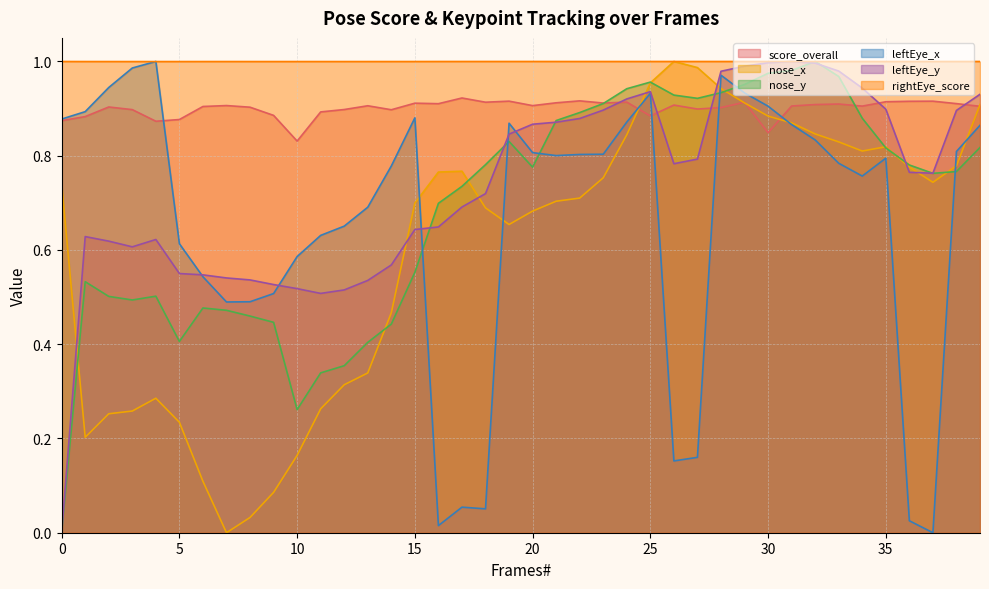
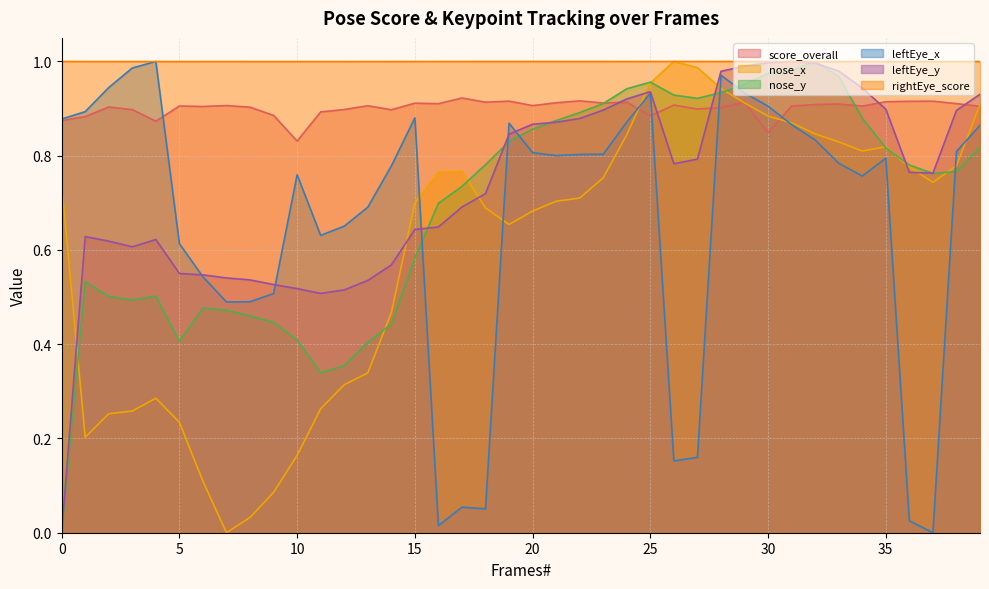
  {
    "score_overall": {
-     "5": 0.88,
+     "5": 0.91,
      "10": 0.83,
      "15": 0.91,
      "20": 0.91,
      "25": 0.88,
      "30": 0.85,
      "35": 0.91
    },
    "nose_y": {
      "5": 0.41,
-     "10": 0.26,
-     "15": 0.55,
-     "20": 0.78
+     "10": 0.41,
+     "15": 0.58,
+     "20": 0.86
    },
    "leftEye_x": {
      "5": 0.61,
-     "10": 0.59,
+     "10": 0.76,
      "15": 0.88,
      "20": 0.81,
      "30": 0.91,
      "35": 0.79
    },
    "leftEye_y": {
      "5": 0.55,
      "10": 0.52,
      "15": 0.64,
      "20": 0.87,
      "35": 0.90
    }
  }
